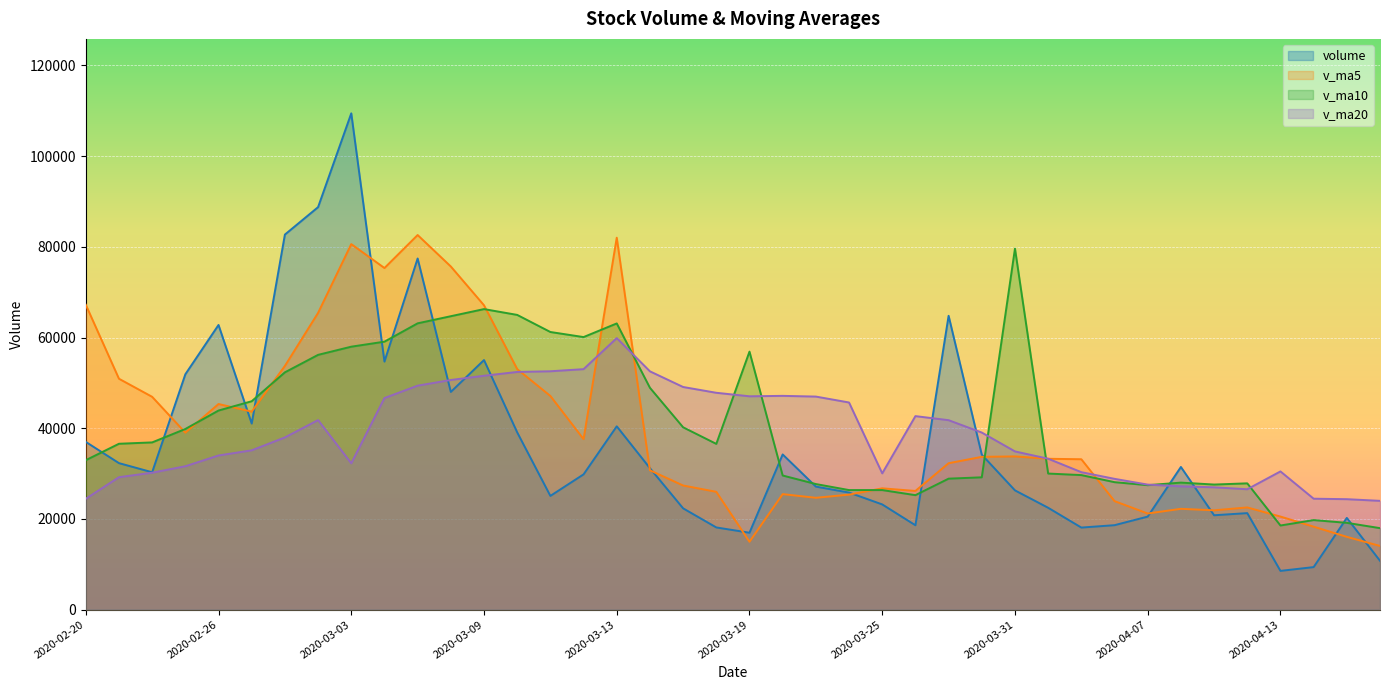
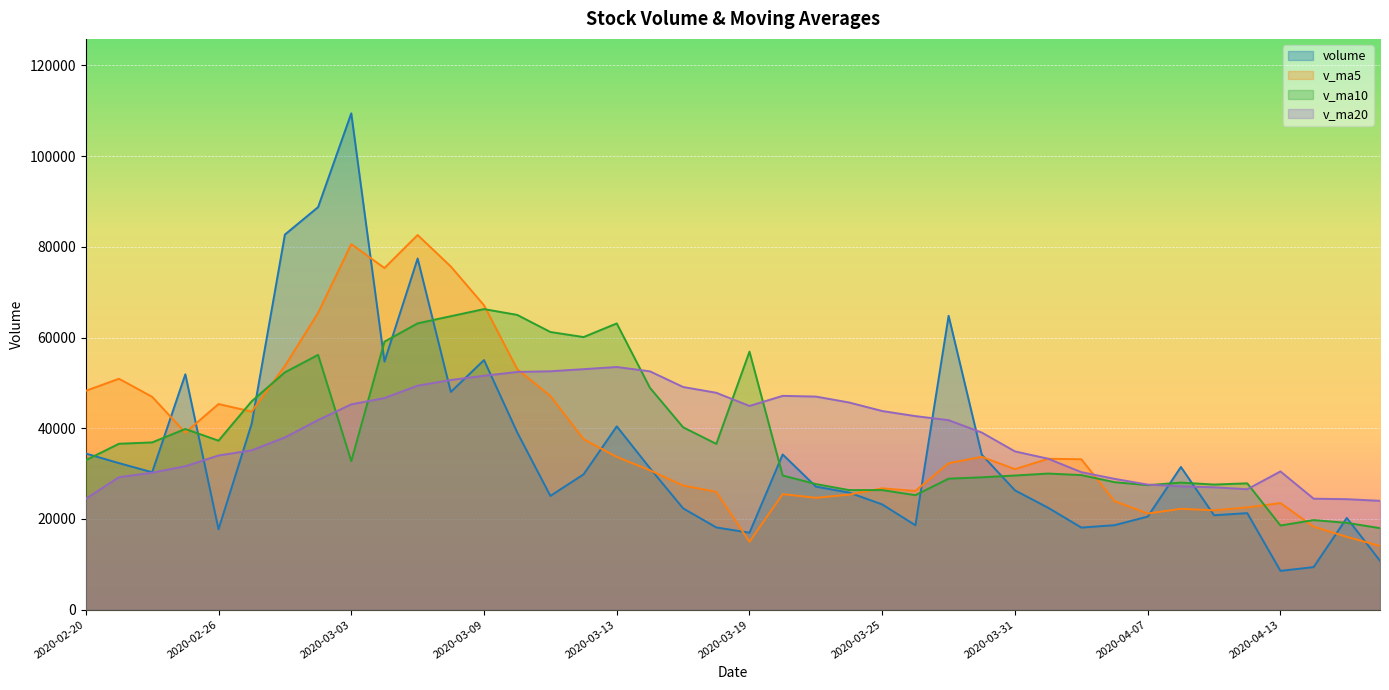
  {
    "volume": {
-     "2020-02-20": 37000,
-     "2020-02-26": 63000,
+     "2020-02-20": 34000,
+     "2020-02-26": 18000,
      "2020-03-03": 109000,
      "2020-03-09": 55000,
      "2020-03-13": 40000,
      "2020-03-19": 17000,
      "2020-03-25": 23000,
      "2020-03-31": 26000,
      "2020-04-07": 21000,
      "2020-04-13": 9000
    },
    "v_ma5": {
-     "2020-02-20": 67000,
+     "2020-02-20": 48000,
      "2020-02-26": 45000,
      "2020-03-03": 81000,
      "2020-03-09": 67000,
-     "2020-03-13": 82000,
+     "2020-03-13": 34000,
      "2020-03-19": 15000,
-     "2020-03-31": 34000,
+     "2020-03-31": 31000,
      "2020-04-07": 21000,
-     "2020-04-13": 21000
+     "2020-04-13": 23000
    },
    "v_ma10": {
      "2020-02-20": 33000,
-     "2020-02-26": 44000,
-     "2020-03-03": 58000,
+     "2020-02-26": 37000,
+     "2020-03-03": 33000,
      "2020-03-09": 66000,
      "2020-03-13": 63000,
      "2020-03-19": 57000,
-     "2020-03-31": 80000,
+     "2020-03-31": 30000,
      "2020-04-13": 19000
    },
    "v_ma20": {
      "2020-02-20": 24000,
      "2020-02-26": 34000,
-     "2020-03-03": 32000,
+     "2020-03-03": 45000,
      "2020-03-09": 52000,
-     "2020-03-13": 60000,
-     "2020-03-19": 47000,
-     "2020-03-25": 30000,
+     "2020-03-13": 53000,
+     "2020-03-19": 45000,
+     "2020-03-25": 44000,
      "2020-03-31": 35000,
      "2020-04-13": 30000
    }
  }
